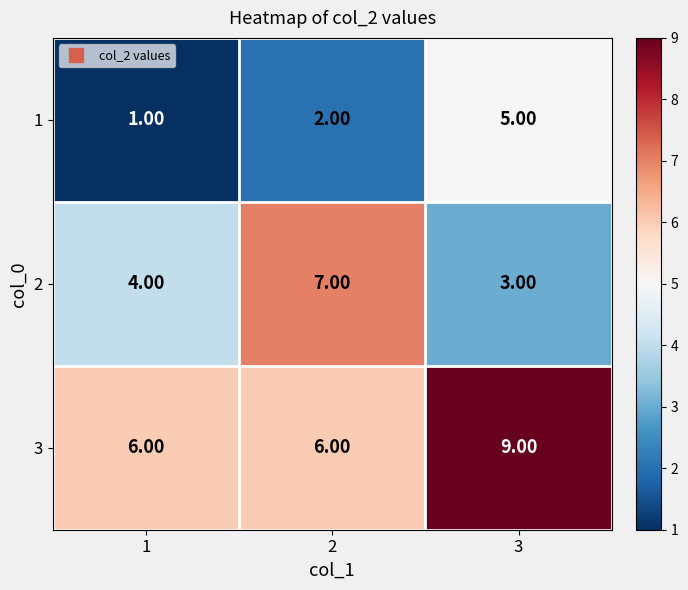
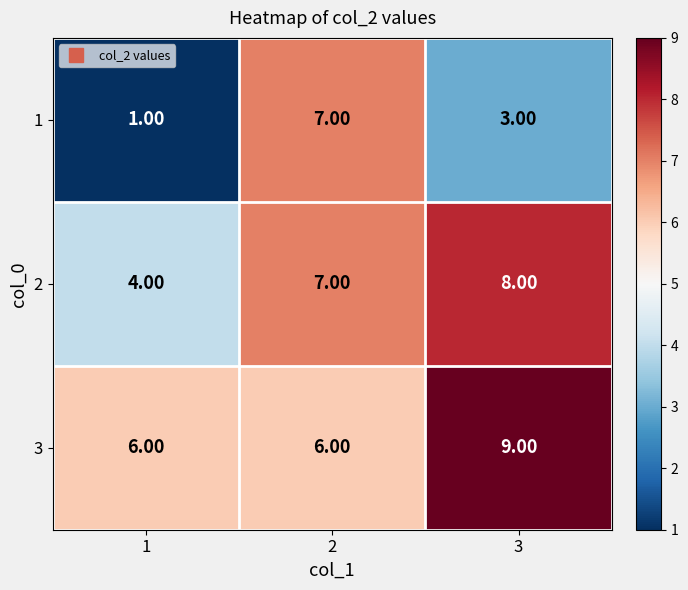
  {
    "1": {
      "1": 1.00,
-     "2": 2.00,
-     "3": 5.00
+     "2": 7.00,
+     "3": 3.00
    },
    "2": {
      "1": 4.00,
      "2": 7.00,
-     "3": 3.00
+     "3": 8.00
    },
    "3": {
      "1": 6.00,
      "2": 6.00,
      "3": 9.00
    }
  }
